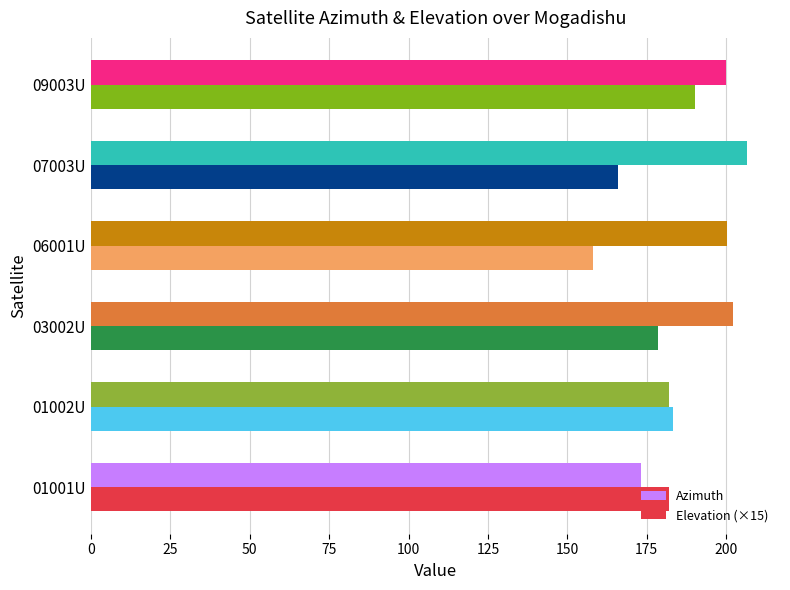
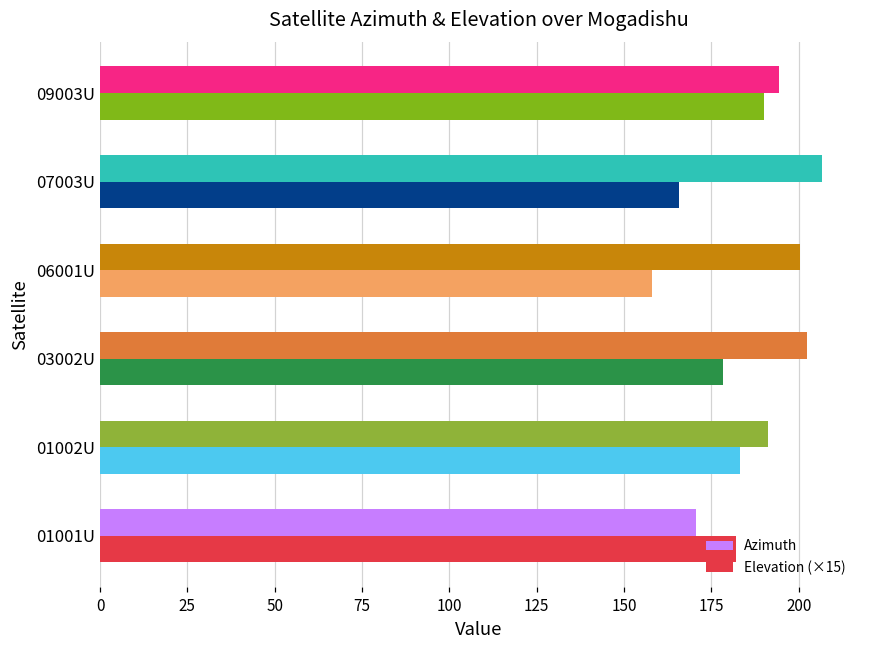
  {
    "Azimuth": {
-     "09003U": 200,
+     "09003U": 194,
      "07003U": 207,
      "06001U": 200,
      "03002U": 202,
-     "01002U": 182,
-     "01001U": 173
+     "01002U": 191,
+     "01001U": 171
    },
    "Elevation (×15)": {
      "09003U": 190,
      "07003U": 166,
      "06001U": 158,
      "03002U": 178,
      "01002U": 183,
      "01001U": 182
    }
  }
